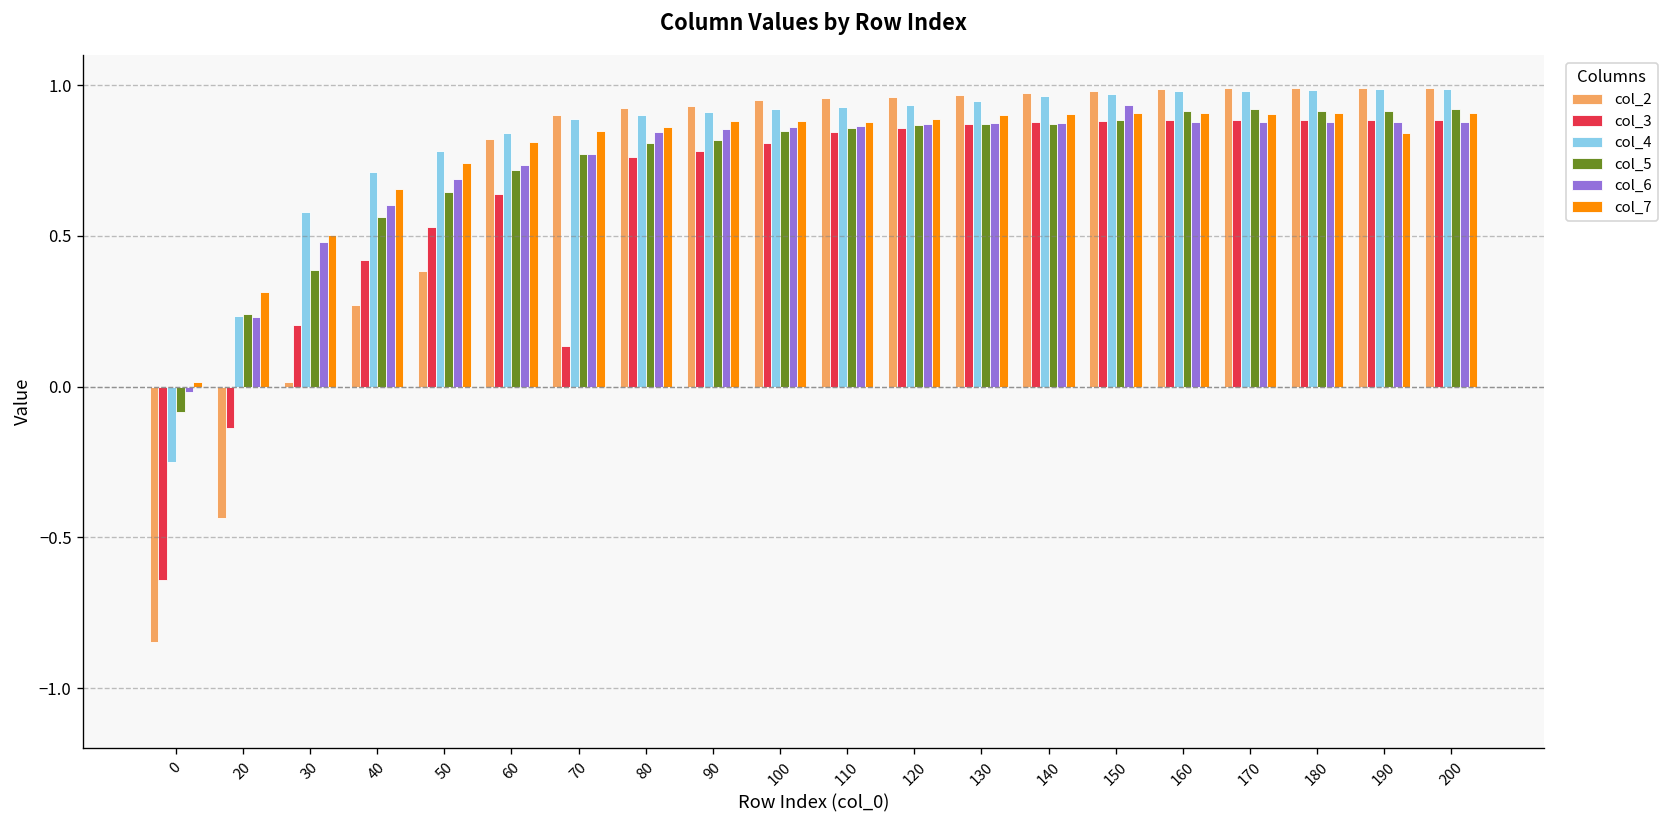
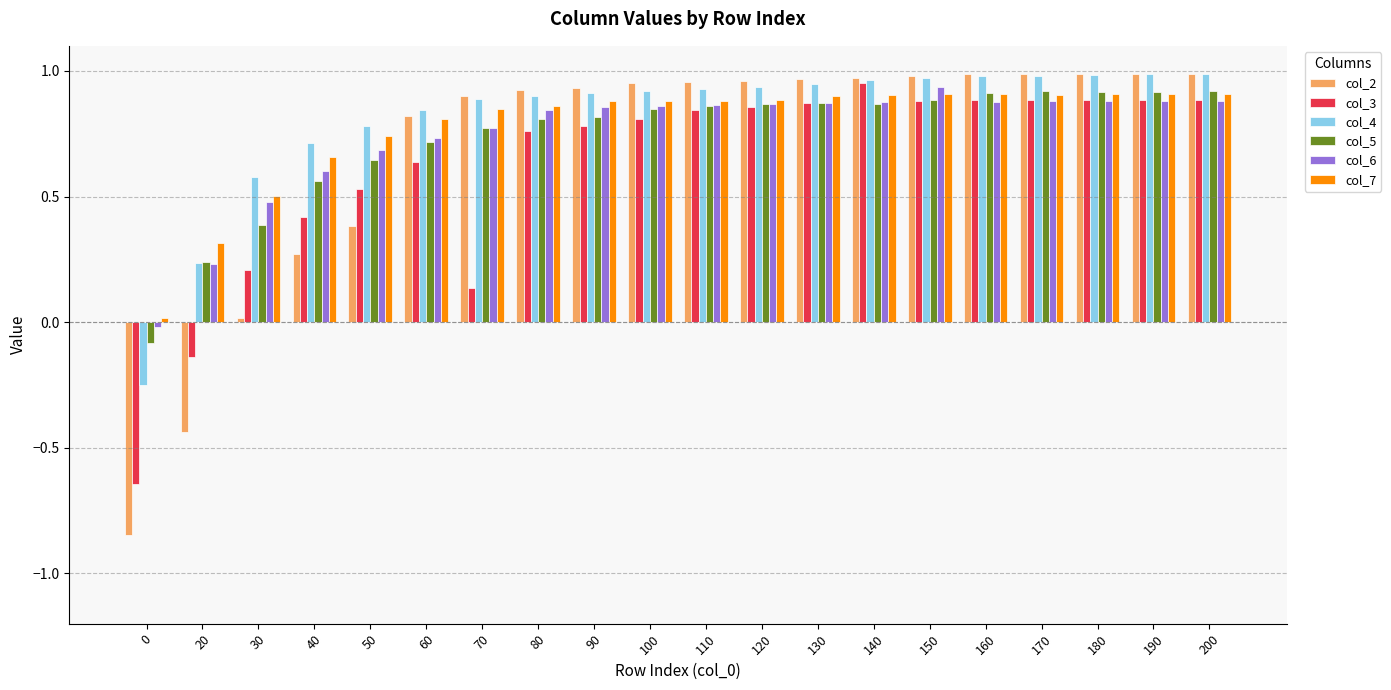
  {
    "col_2": {
      "0": -0.85,
      "20": -0.44,
      "30": 0.01,
      "40": 0.27,
      "50": 0.38,
      "60": 0.82,
      "70": 0.90,
      "80": 0.92,
      "90": 0.93,
      "100": 0.95,
      "110": 0.96,
      "120": 0.96,
      "130": 0.97,
      "140": 0.97,
      "150": 0.98,
      "160": 0.99,
      "170": 0.99,
      "180": 0.99,
      "190": 0.99,
      "200": 0.99
    },
    "col_3": {
      "0": -0.64,
      "20": -0.14,
      "30": 0.21,
      "40": 0.42,
      "50": 0.53,
      "60": 0.64,
      "70": 0.14,
      "80": 0.76,
      "90": 0.78,
      "100": 0.81,
      "110": 0.85,
      "120": 0.86,
      "130": 0.87,
-     "140": 0.88,
+     "140": 0.95,
      "150": 0.88,
      "160": 0.88,
      "170": 0.88,
      "180": 0.88,
      "190": 0.88,
      "200": 0.89
    },
    "col_4": {
      "0": -0.25,
      "20": 0.23,
      "30": 0.58,
      "40": 0.71,
      "50": 0.78,
      "60": 0.84,
      "70": 0.89,
      "80": 0.90,
      "90": 0.91,
      "100": 0.92,
      "110": 0.93,
      "120": 0.94,
      "130": 0.95,
      "140": 0.96,
      "150": 0.97,
      "160": 0.98,
      "170": 0.98,
      "180": 0.98,
      "190": 0.99,
      "200": 0.99
    },
    "col_5": {
      "0": -0.08,
      "20": 0.24,
      "30": 0.39,
      "40": 0.56,
      "50": 0.65,
      "60": 0.72,
      "70": 0.77,
      "80": 0.81,
      "90": 0.82,
      "100": 0.85,
      "110": 0.86,
      "120": 0.87,
      "130": 0.87,
      "140": 0.87,
      "150": 0.88,
      "160": 0.91,
      "170": 0.92,
      "180": 0.92,
      "190": 0.92,
      "200": 0.92
    },
    "col_6": {
      "0": -0.02,
      "20": 0.23,
      "30": 0.48,
      "40": 0.60,
      "50": 0.69,
      "60": 0.73,
      "70": 0.77,
      "80": 0.84,
      "90": 0.86,
      "100": 0.86,
      "110": 0.86,
      "120": 0.87,
      "130": 0.87,
      "140": 0.87,
      "150": 0.93,
      "160": 0.88,
      "170": 0.88,
      "180": 0.88,
      "190": 0.88,
      "200": 0.88
    },
    "col_7": {
      "0": 0.01,
      "20": 0.31,
      "30": 0.50,
      "40": 0.66,
      "50": 0.74,
      "60": 0.81,
      "70": 0.85,
      "80": 0.86,
      "90": 0.88,
      "100": 0.88,
      "110": 0.88,
      "120": 0.89,
      "130": 0.90,
      "140": 0.90,
      "150": 0.91,
      "160": 0.91,
      "170": 0.90,
      "180": 0.91,
-     "190": 0.84,
+     "190": 0.91,
      "200": 0.91
    }
  }
